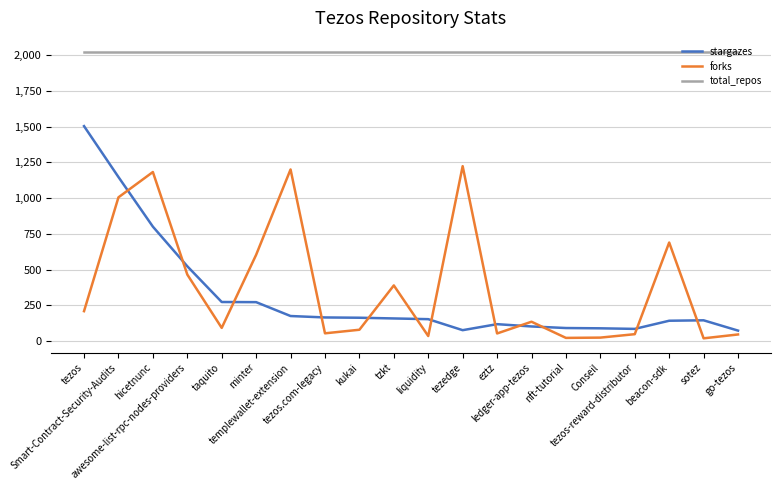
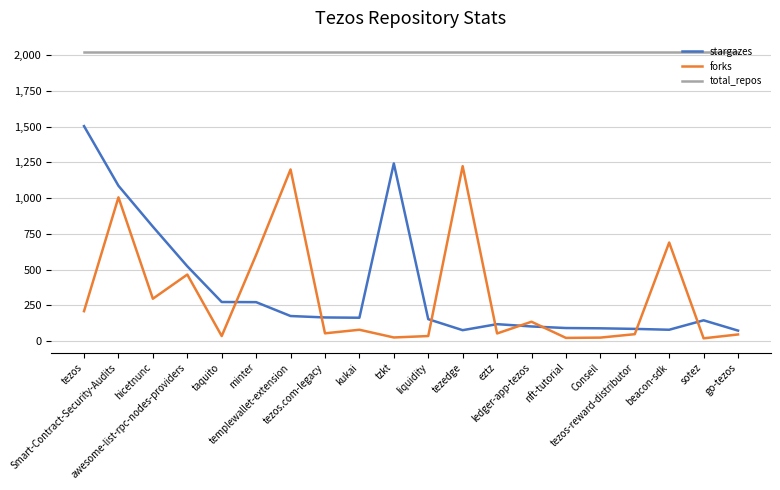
  {
    "stargazes": {
      "tezos": "1,500",
-     "Smart-Contract-Security-Audits": "1,150",
+     "Smart-Contract-Security-Audits": "1,090",
      "hicetnunc": "800",
      "awesome-list-rpc-nodes-providers": "520",
      "taquito": "270",
      "minter": "270",
      "templewallet-extension": "180",
      "tezos.com-legacy": "170",
      "kukai": "160",
-     "tzkt": "160",
+     "tzkt": "1,240",
      "liquidity": "150",
      "tezedge": "80",
      "eztz": "120",
      "ledger-app-tezos": "100",
      "nft-tutorial": "90",
      "Conseil": "90",
      "tezos-reward-distributor": "90",
-     "beacon-sdk": "140",
+     "beacon-sdk": "80",
      "sotez": "150",
      "go-tezos": "70"
    },
    "forks": {
      "tezos": "210",
      "Smart-Contract-Security-Audits": "1,010",
-     "hicetnunc": "1,180",
+     "hicetnunc": "300",
      "awesome-list-rpc-nodes-providers": "470",
-     "taquito": "90",
+     "taquito": "40",
      "minter": "600",
      "templewallet-extension": "1,200",
      "tezos.com-legacy": "50",
      "kukai": "80",
-     "tzkt": "390",
+     "tzkt": "30",
      "liquidity": "40",
      "tezedge": "1,220",
      "eztz": "50",
      "ledger-app-tezos": "140",
      "nft-tutorial": "20",
      "Conseil": "20",
      "tezos-reward-distributor": "50",
      "beacon-sdk": "690",
      "sotez": "20",
      "go-tezos": "50"
    },
    "total_repos": {
      "tezos": "2,020",
      "Smart-Contract-Security-Audits": "2,020",
      "hicetnunc": "2,020",
      "awesome-list-rpc-nodes-providers": "2,020",
      "taquito": "2,020",
      "minter": "2,020",
      "templewallet-extension": "2,020",
      "tezos.com-legacy": "2,020",
      "kukai": "2,020",
      "tzkt": "2,020",
      "liquidity": "2,020",
      "tezedge": "2,020",
      "eztz": "2,020",
      "ledger-app-tezos": "2,020",
      "nft-tutorial": "2,020",
      "Conseil": "2,020",
      "tezos-reward-distributor": "2,020",
      "beacon-sdk": "2,020",
      "sotez": "2,020",
      "go-tezos": "2,020"
    }
  }
